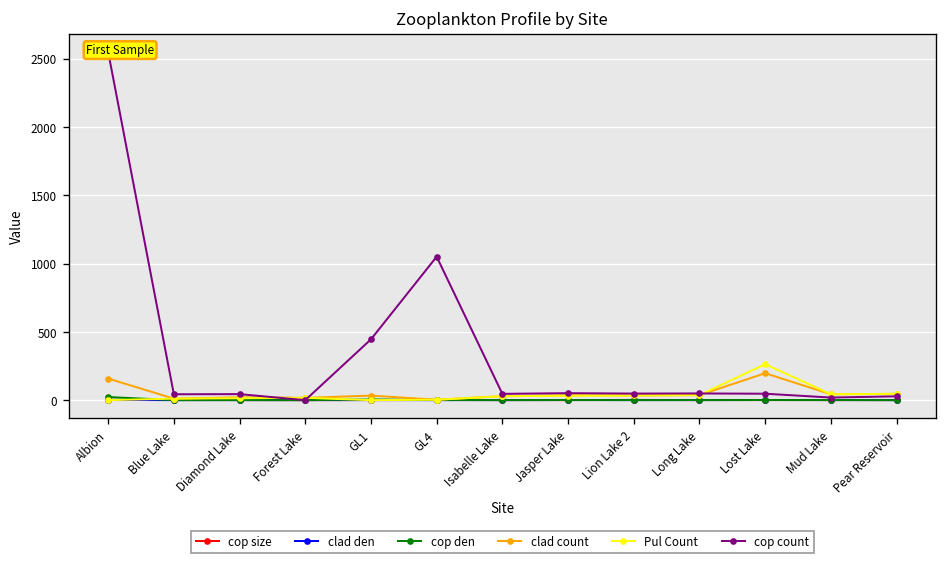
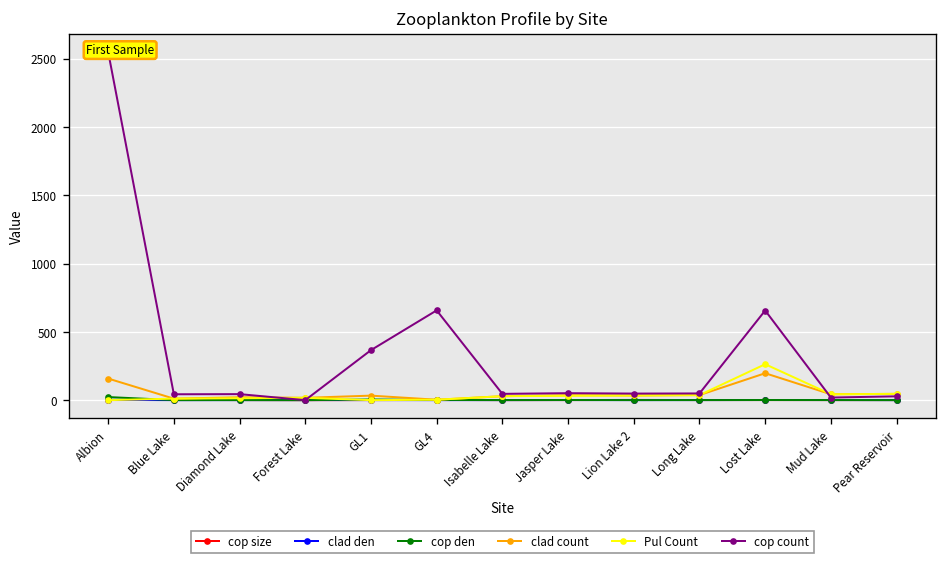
  {
    "clad count": {
      "Albion": 160,
      "GL1": 30,
      "Lost Lake": 200
    },
    "Pul Count": {
      "Lost Lake": 260
    },
    "cop count": {
      "Blue Lake": 40,
      "Diamond Lake": 40,
-     "GL1": 450,
-     "GL4": 1050,
-     "Lost Lake": 50
+     "GL1": 370,
+     "GL4": 660,
+     "Lost Lake": 660
    }
  }
